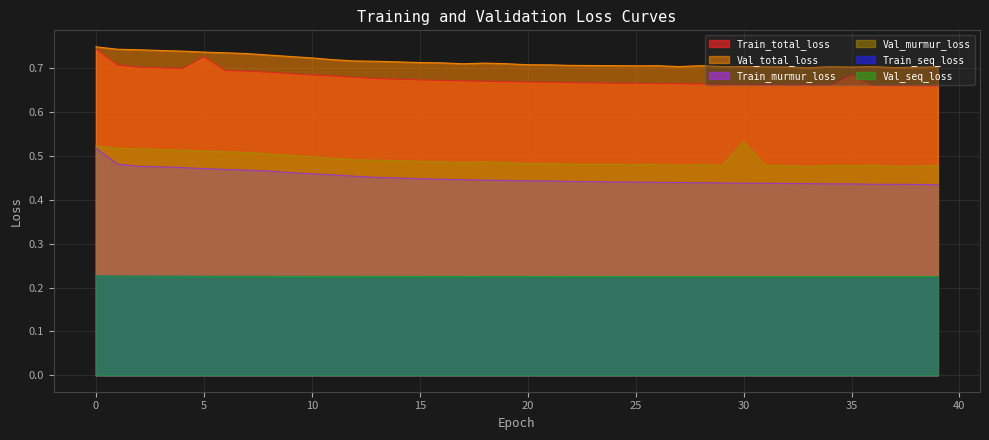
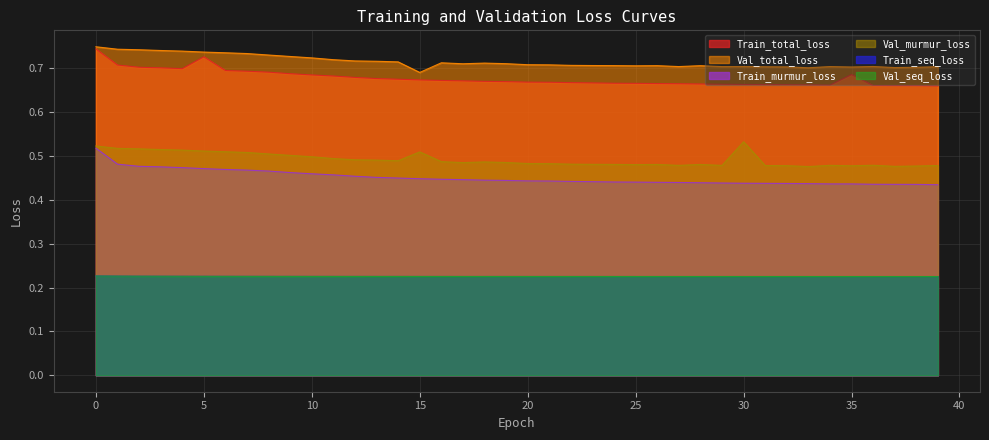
  {
    "Train_total_loss": {
      "5": 0.73,
      "10": 0.68,
      "15": 0.67,
      "20": 0.67,
      "25": 0.67
    },
    "Val_total_loss": {
      "5": 0.74,
      "10": 0.72,
-     "15": 0.71,
+     "15": 0.69,
      "20": 0.71,
      "25": 0.71
    },
    "Train_murmur_loss": {
      "5": 0.47,
      "10": 0.46,
      "15": 0.45,
      "20": 0.44,
      "25": 0.44,
      "30": 0.44,
      "35": 0.44
    },
    "Val_murmur_loss": {
      "5": 0.51,
      "10": 0.50,
-     "15": 0.49,
+     "15": 0.51,
      "20": 0.48,
      "25": 0.48,
      "30": 0.53,
      "35": 0.48
    }
  }
